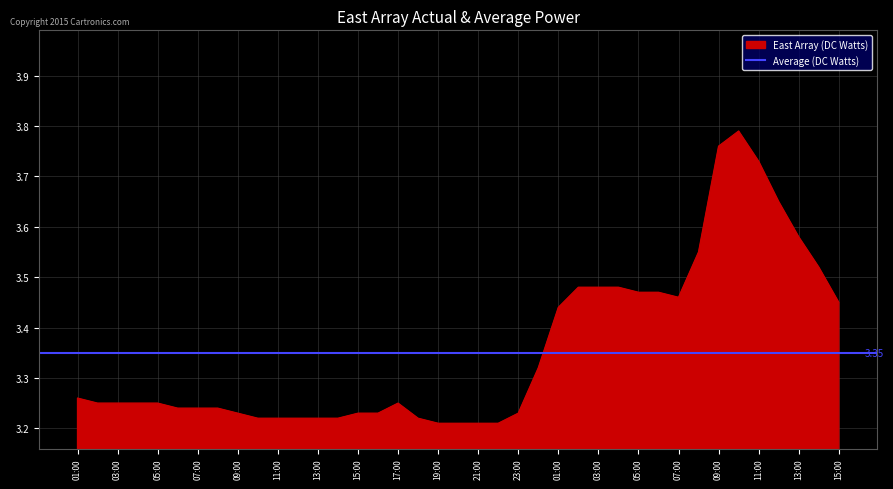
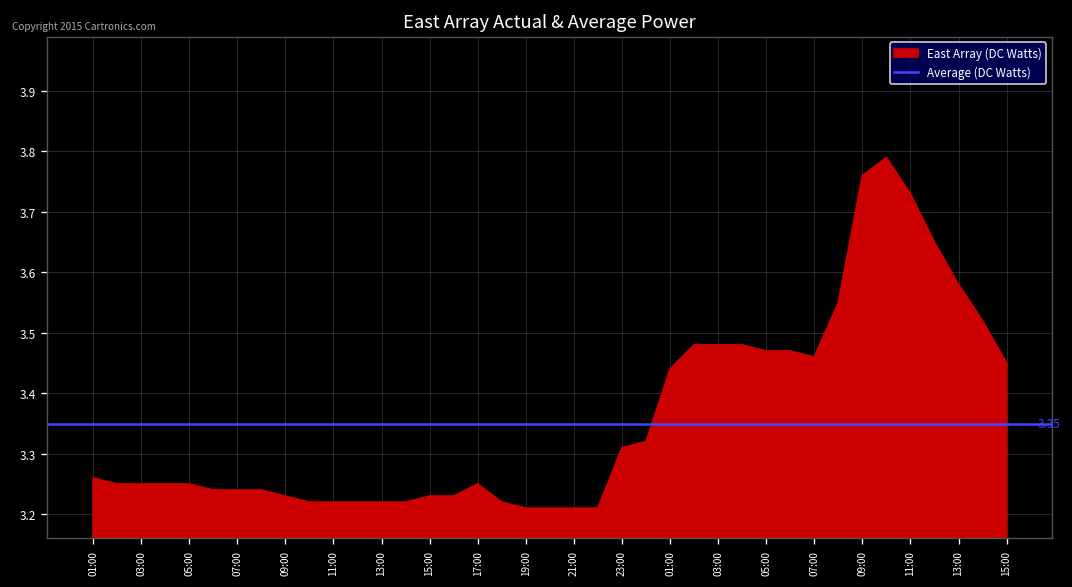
  {
    "17:00": 3.25,
    "19:00": 3.21,
    "21:00": 3.21,
-   "23:00": 3.23
+   "23:00": 3.31
  }
